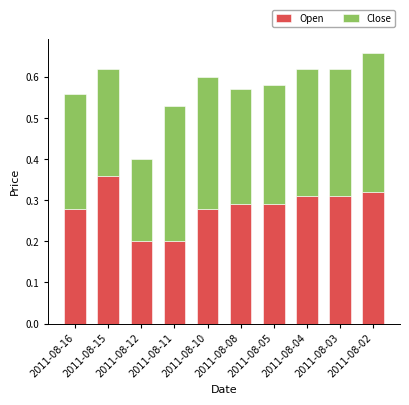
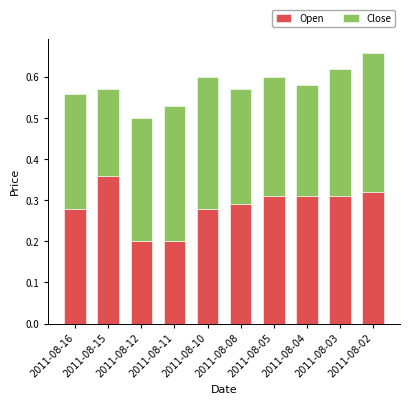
  {
    "Open": {
      "2011-08-16": 0.28,
      "2011-08-15": 0.36,
      "2011-08-12": 0.20,
      "2011-08-11": 0.20,
      "2011-08-10": 0.28,
      "2011-08-08": 0.29,
-     "2011-08-05": 0.29,
+     "2011-08-05": 0.31,
      "2011-08-04": 0.31,
      "2011-08-03": 0.31,
      "2011-08-02": 0.32
    },
    "Close": {
      "2011-08-16": 0.28,
-     "2011-08-15": 0.26,
-     "2011-08-12": 0.2,
+     "2011-08-15": 0.21,
+     "2011-08-12": 0.3,
      "2011-08-11": 0.33,
      "2011-08-10": 0.32,
      "2011-08-08": 0.28,
      "2011-08-05": 0.29,
-     "2011-08-04": 0.31,
+     "2011-08-04": 0.27,
      "2011-08-03": 0.31,
      "2011-08-02": 0.34
    }
  }
